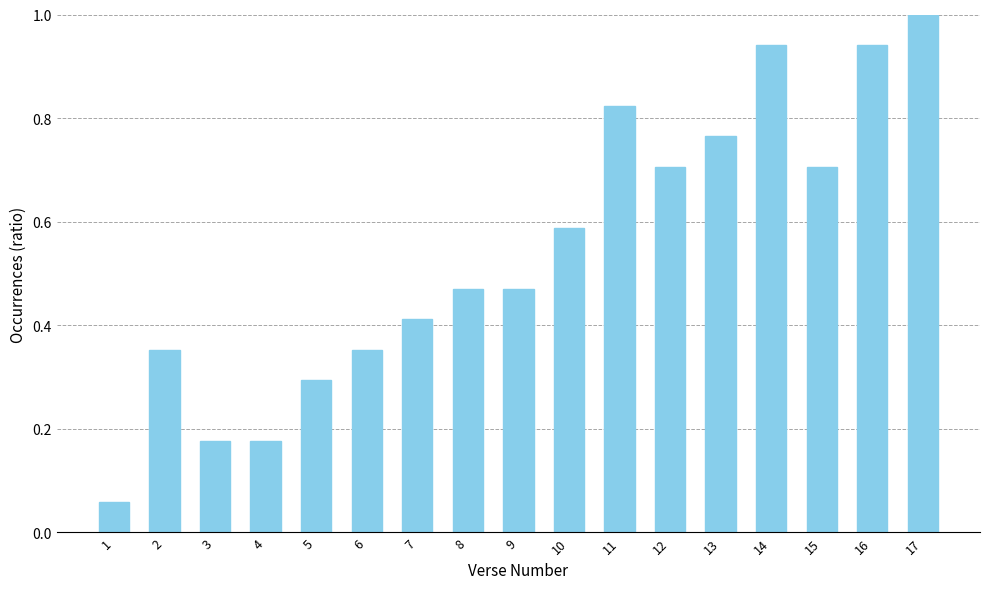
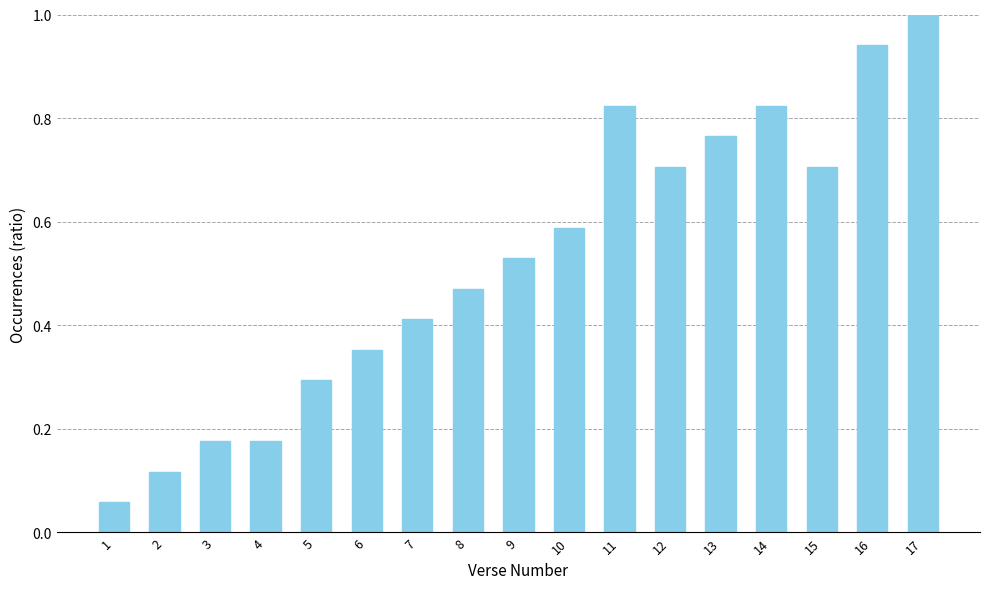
  {
    "1": 0.06,
-   "2": 0.35,
+   "2": 0.12,
    "3": 0.18,
    "4": 0.18,
    "5": 0.29,
    "6": 0.35,
    "7": 0.41,
    "8": 0.47,
-   "9": 0.47,
+   "9": 0.53,
    "10": 0.59,
    "11": 0.82,
    "12": 0.71,
    "13": 0.76,
-   "14": 0.94,
+   "14": 0.82,
    "15": 0.71,
    "16": 0.94,
    "17": 1.00
  }
